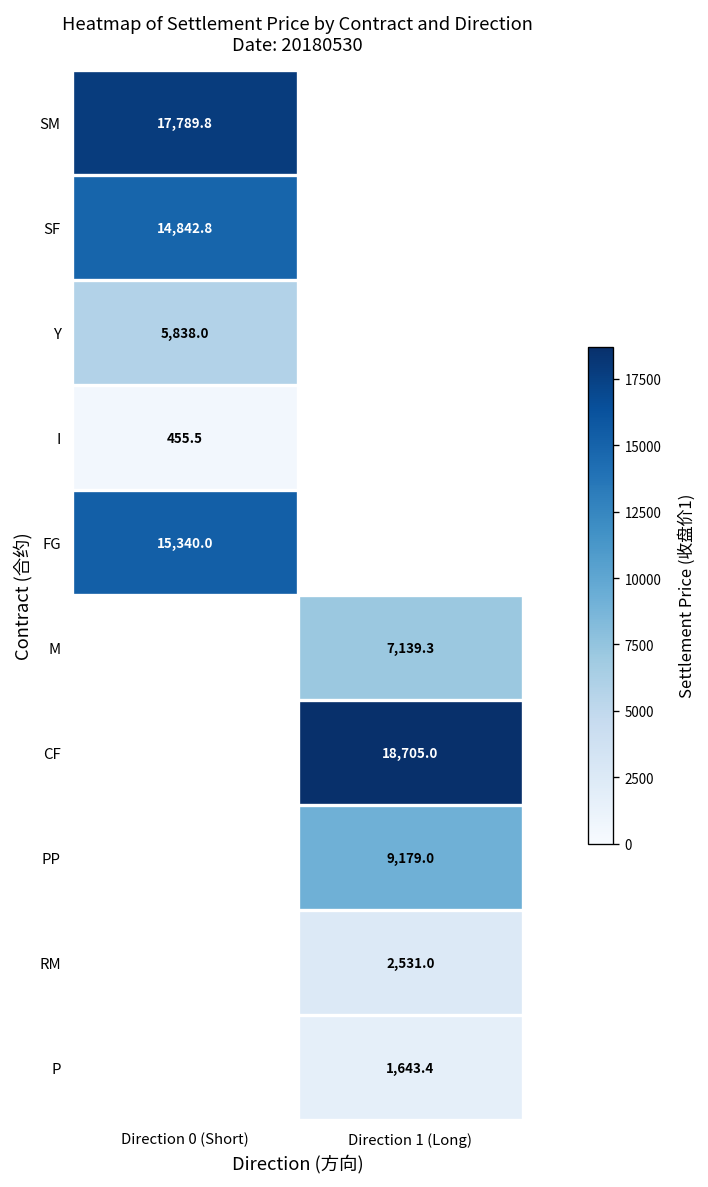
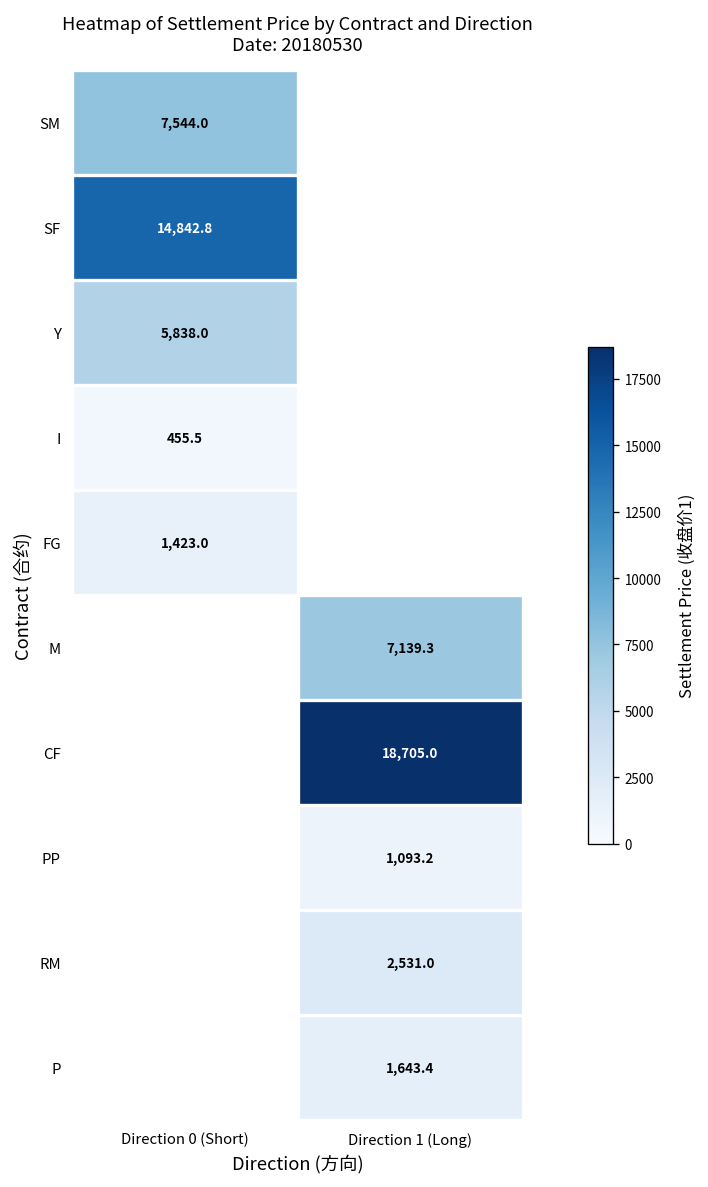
  {
    "SM": {
-     "Direction 0 (Short)": "17,789.8"
+     "Direction 0 (Short)": "7,544.0"
    },
    "SF": {
      "Direction 0 (Short)": "14,842.8"
    },
    "Y": {
      "Direction 0 (Short)": "5,838.0"
    },
    "I": {
      "Direction 0 (Short)": "455.5"
    },
    "FG": {
-     "Direction 0 (Short)": "15,340.0"
+     "Direction 0 (Short)": "1,423.0"
    },
    "M": {
      "Direction 1 (Long)": "7,139.3"
    },
    "CF": {
      "Direction 1 (Long)": "18,705.0"
    },
    "PP": {
-     "Direction 1 (Long)": "9,179.0"
+     "Direction 1 (Long)": "1,093.2"
    },
    "RM": {
      "Direction 1 (Long)": "2,531.0"
    },
    "P": {
      "Direction 1 (Long)": "1,643.4"
    }
  }
